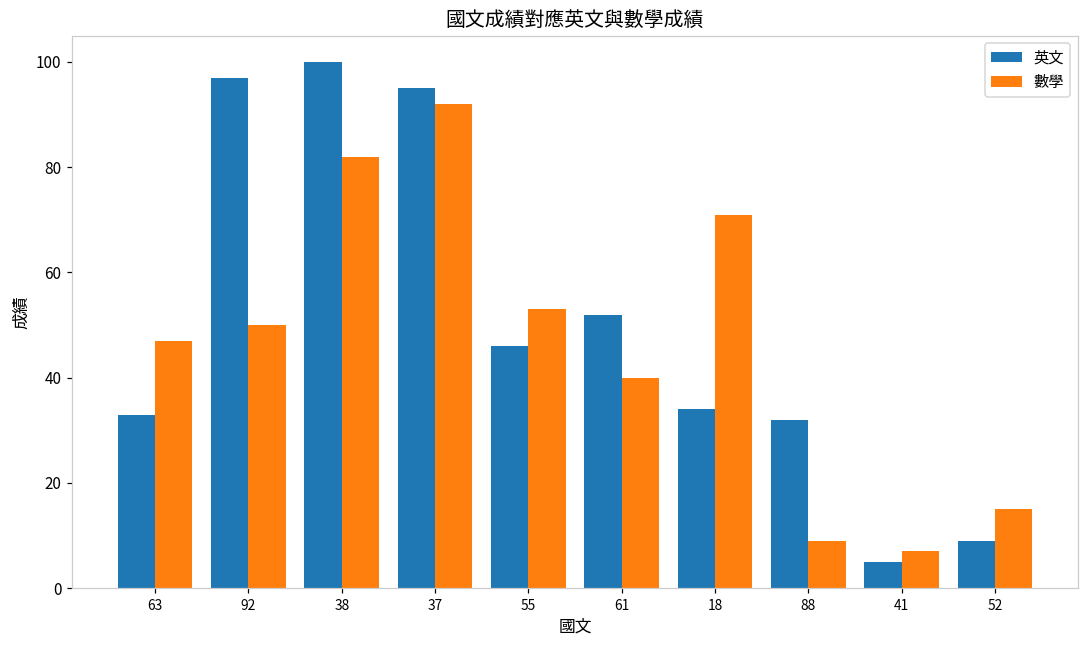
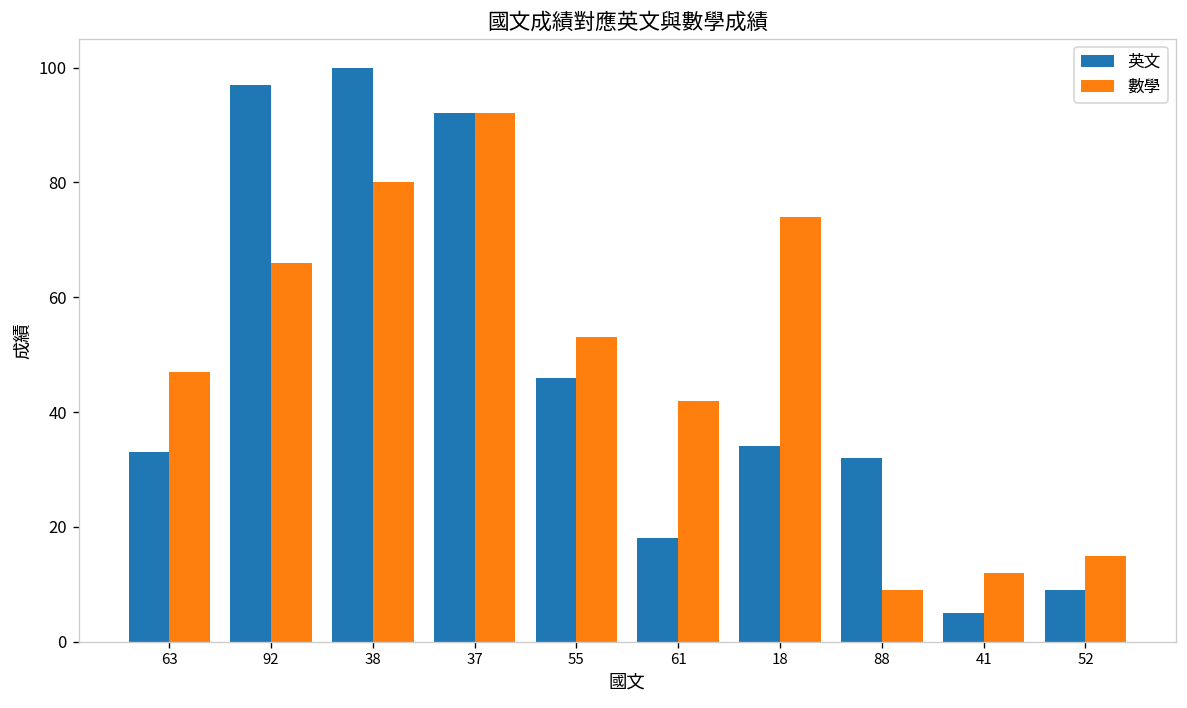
  {
    "英文": {
      "63": 33,
      "92": 97,
      "38": 100,
-     "37": 95,
+     "37": 92,
      "55": 46,
-     "61": 52,
+     "61": 18,
      "18": 34,
      "88": 32,
      "41": 5,
      "52": 9
    },
    "數學": {
      "63": 47,
-     "92": 50,
-     "38": 82,
+     "92": 66,
+     "38": 80,
      "37": 92,
      "55": 53,
-     "61": 40,
-     "18": 71,
+     "61": 42,
+     "18": 74,
      "88": 9,
-     "41": 7,
+     "41": 12,
      "52": 15
    }
  }
